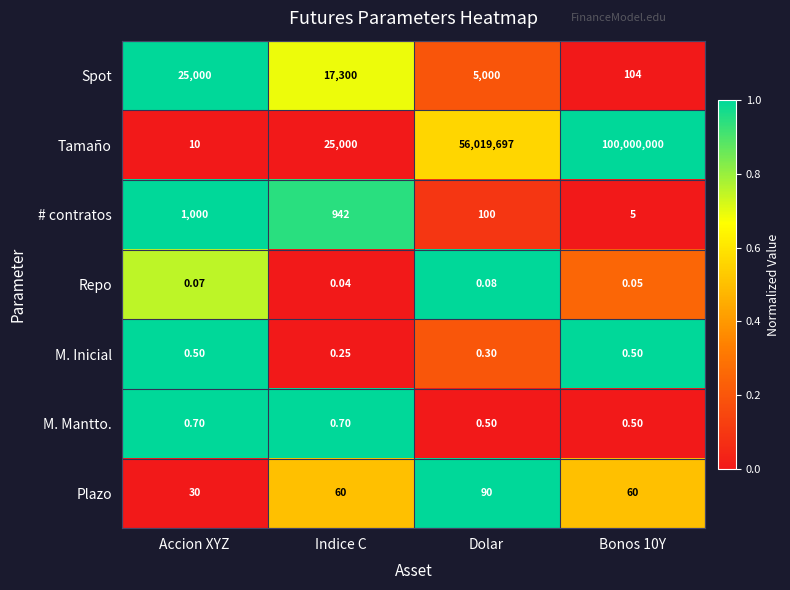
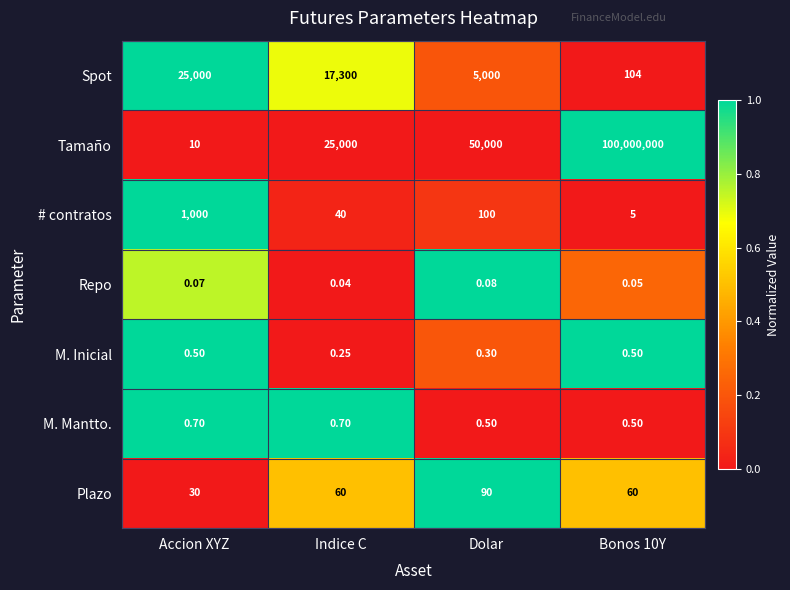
  {
    "Spot": {
      "Accion XYZ": "25,000",
      "Indice C": "17,300",
      "Dolar": "5,000",
      "Bonos 10Y": "104"
    },
    "Tamaño": {
      "Accion XYZ": "10",
      "Indice C": "25,000",
-     "Dolar": "56,019,697",
+     "Dolar": "50,000",
      "Bonos 10Y": "100,000,000"
    },
    "# contratos": {
      "Accion XYZ": "1,000",
-     "Indice C": "942",
+     "Indice C": "40",
      "Dolar": "100",
      "Bonos 10Y": "5"
    },
    "Repo": {
      "Accion XYZ": "0.07",
      "Indice C": "0.04",
      "Dolar": "0.08",
      "Bonos 10Y": "0.05"
    },
    "M. Inicial": {
      "Accion XYZ": "0.50",
      "Indice C": "0.25",
      "Dolar": "0.30",
      "Bonos 10Y": "0.50"
    },
    "M. Mantto.": {
      "Accion XYZ": "0.70",
      "Indice C": "0.70",
      "Dolar": "0.50",
      "Bonos 10Y": "0.50"
    },
    "Plazo": {
      "Accion XYZ": "30",
      "Indice C": "60",
      "Dolar": "90",
      "Bonos 10Y": "60"
    }
  }
